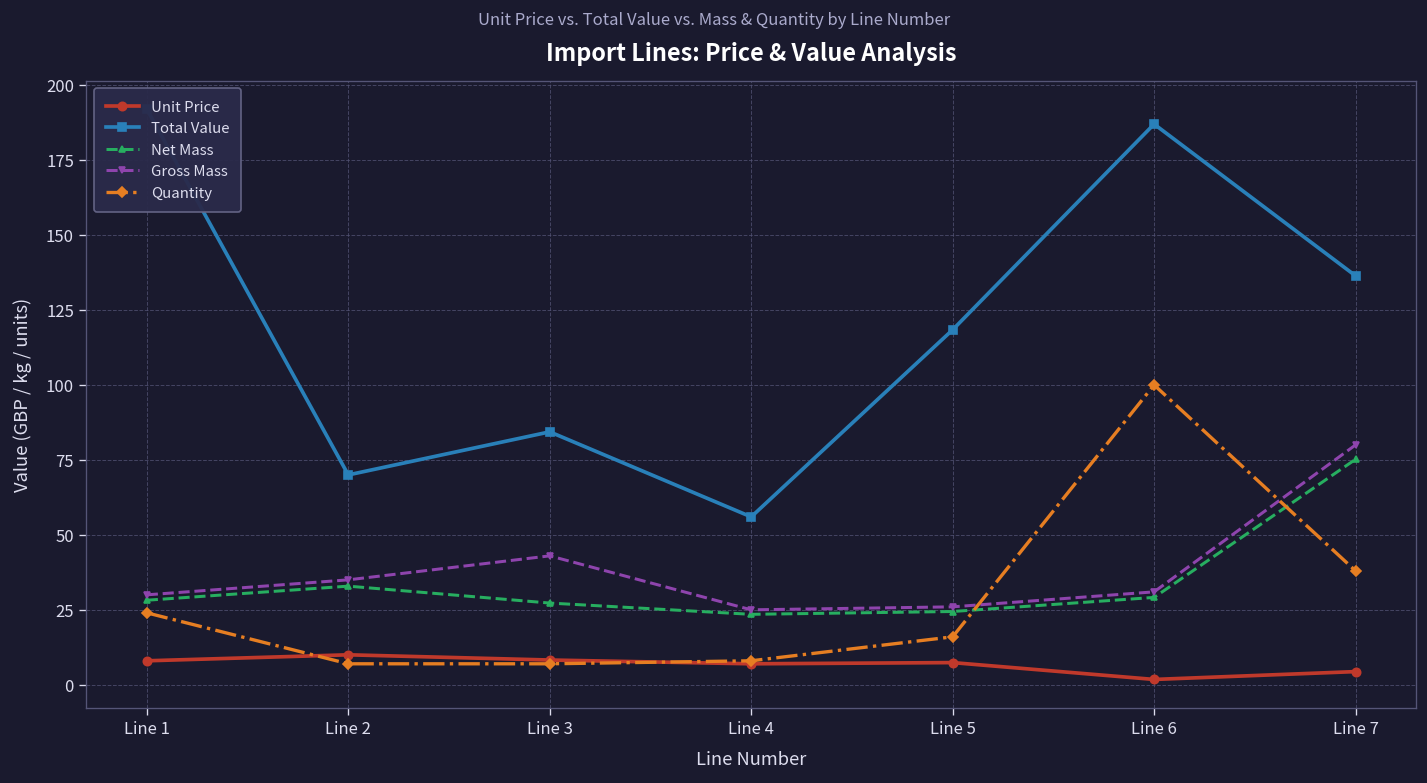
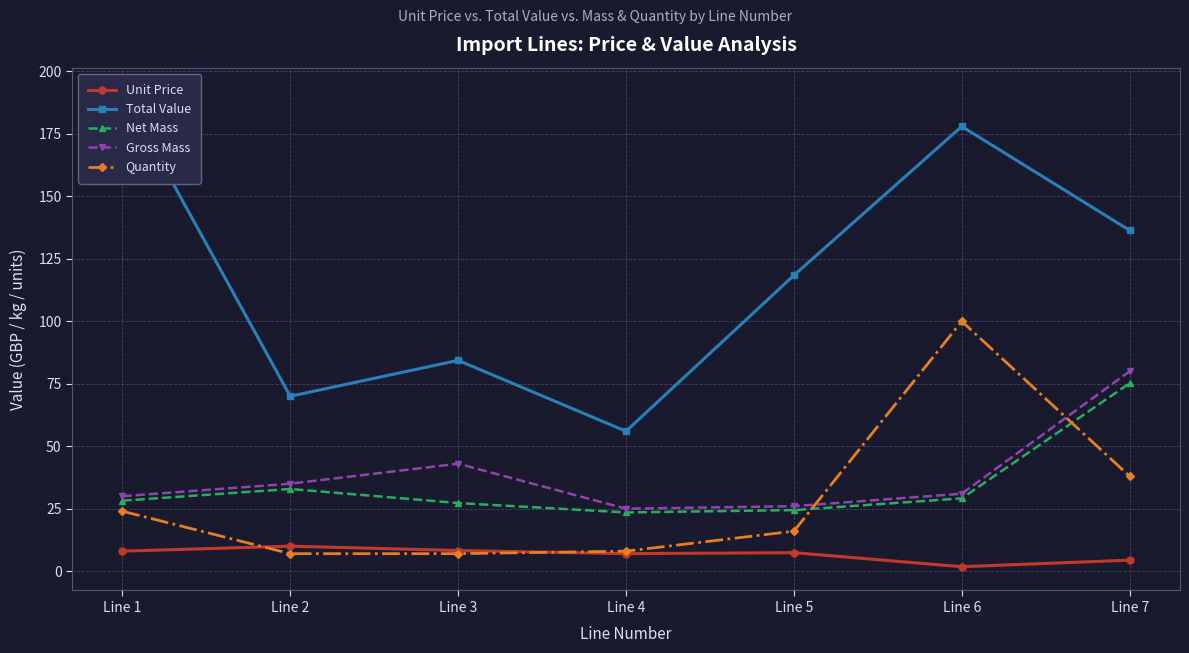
  {
    "Unit Price": {
      "Line 1": 8,
      "Line 2": 10,
      "Line 3": 8,
      "Line 5": 7,
      "Line 6": 2,
      "Line 7": 4
    },
    "Total Value": {
      "Line 2": 70,
      "Line 3": 84,
      "Line 4": 56,
      "Line 5": 118,
-     "Line 6": 187,
+     "Line 6": 178,
      "Line 7": 136
    },
    "Net Mass": {
      "Line 1": 28,
      "Line 2": 33,
      "Line 3": 27,
      "Line 4": 24,
      "Line 5": 24,
      "Line 6": 29,
      "Line 7": 75
    },
    "Gross Mass": {
      "Line 1": 30,
      "Line 2": 35,
      "Line 3": 43,
      "Line 4": 25,
      "Line 5": 26,
      "Line 6": 31,
      "Line 7": 80
    },
    "Quantity": {
      "Line 1": 24,
      "Line 2": 7,
      "Line 3": 7,
      "Line 5": 16,
      "Line 6": 100,
      "Line 7": 38
    }
  }
